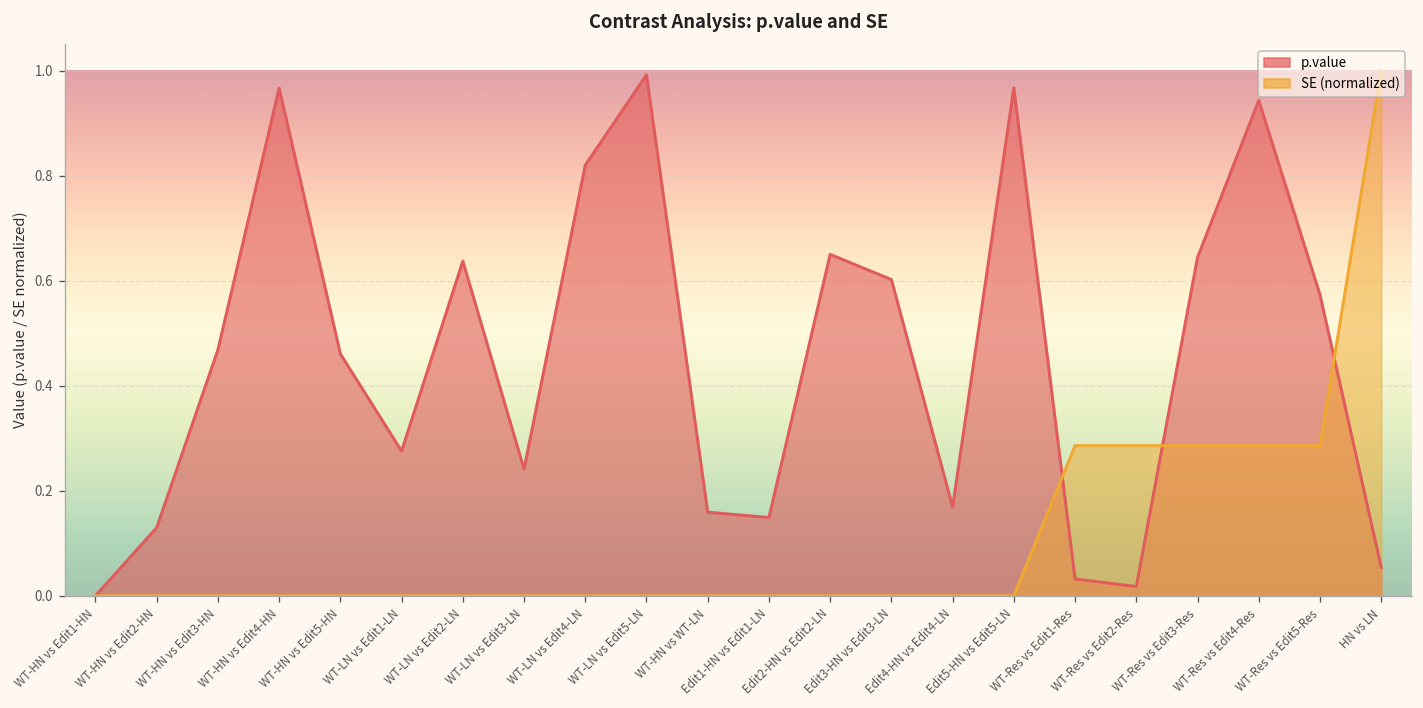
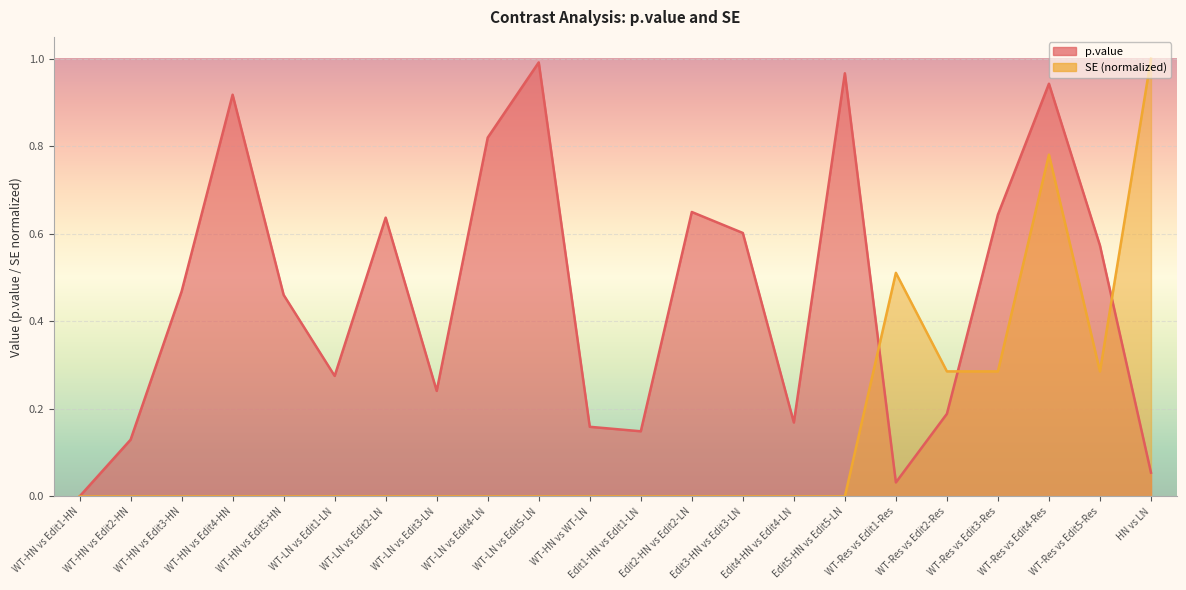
  {
    "p.value": {
      "WT-HN vs Edit2-HN": 0.13,
      "WT-HN vs Edit3-HN": 0.47,
-     "WT-HN vs Edit4-HN": 0.97,
+     "WT-HN vs Edit4-HN": 0.92,
      "WT-HN vs Edit5-HN": 0.46,
      "WT-LN vs Edit1-LN": 0.28,
      "WT-LN vs Edit2-LN": 0.64,
      "WT-LN vs Edit3-LN": 0.24,
      "WT-LN vs Edit4-LN": 0.82,
      "WT-LN vs Edit5-LN": 0.99,
      "WT-HN vs WT-LN": 0.16,
      "Edit1-HN vs Edit1-LN": 0.15,
      "Edit2-HN vs Edit2-LN": 0.65,
      "Edit3-HN vs Edit3-LN": 0.60,
      "Edit4-HN vs Edit4-LN": 0.17,
      "Edit5-HN vs Edit5-LN": 0.97,
      "WT-Res vs Edit1-Res": 0.03,
-     "WT-Res vs Edit2-Res": 0.02,
+     "WT-Res vs Edit2-Res": 0.19,
      "WT-Res vs Edit3-Res": 0.64,
      "WT-Res vs Edit4-Res": 0.94,
      "WT-Res vs Edit5-Res": 0.57,
      "HN vs LN": 0.05
    },
    "SE (normalized)": {
      "WT-HN vs Edit2-HN": 0.00,
      "WT-HN vs Edit3-HN": 0.00,
      "WT-HN vs Edit4-HN": 0.00,
      "WT-HN vs Edit5-HN": 0.00,
      "WT-LN vs Edit1-LN": 0.00,
      "WT-LN vs Edit2-LN": 0.00,
      "WT-LN vs Edit3-LN": 0.00,
      "WT-LN vs Edit4-LN": 0.00,
      "WT-LN vs Edit5-LN": 0.00,
      "WT-HN vs WT-LN": 0.00,
      "Edit1-HN vs Edit1-LN": 0.00,
      "Edit2-HN vs Edit2-LN": 0.00,
      "Edit3-HN vs Edit3-LN": 0.00,
      "Edit4-HN vs Edit4-LN": 0.00,
      "Edit5-HN vs Edit5-LN": 0.00,
-     "WT-Res vs Edit1-Res": 0.29,
+     "WT-Res vs Edit1-Res": 0.51,
      "WT-Res vs Edit2-Res": 0.29,
      "WT-Res vs Edit3-Res": 0.29,
-     "WT-Res vs Edit4-Res": 0.29,
+     "WT-Res vs Edit4-Res": 0.78,
      "WT-Res vs Edit5-Res": 0.29
    }
  }
